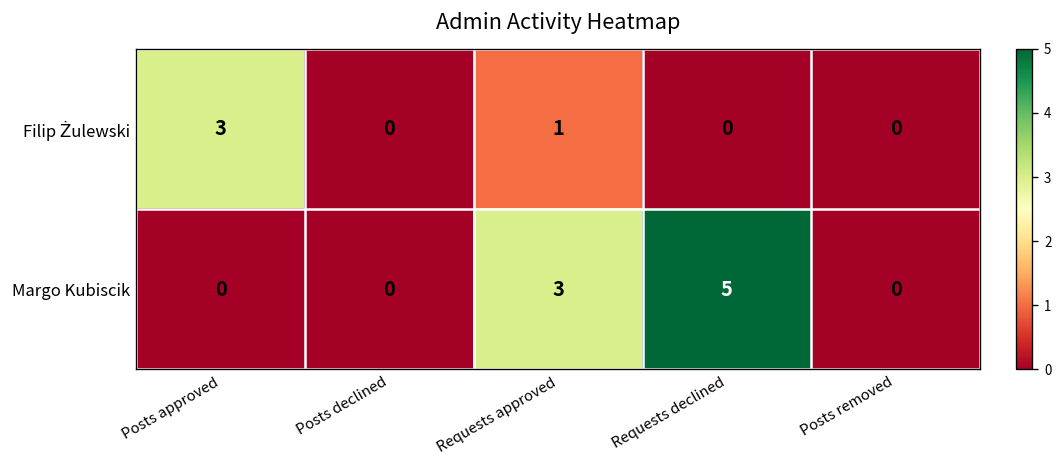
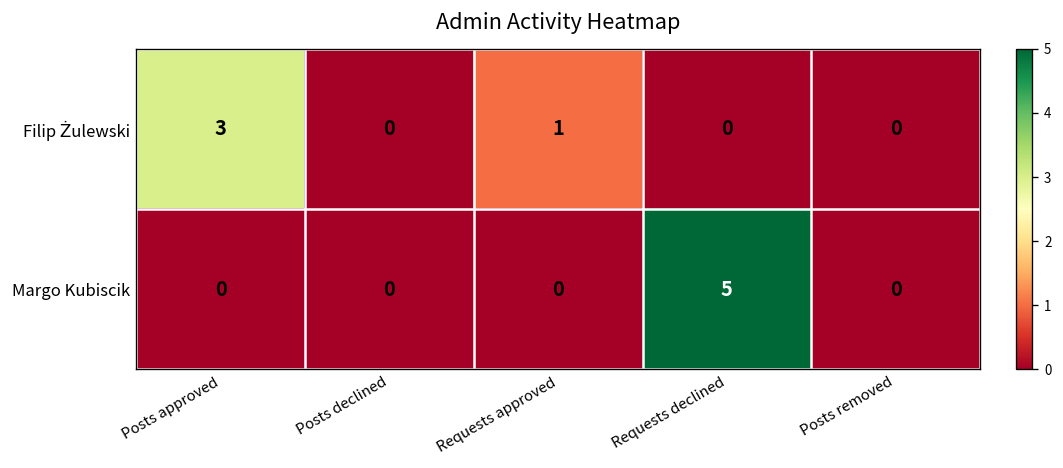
  {
    "Filip Żulewski": {
      "Posts approved": 3,
      "Posts declined": 0,
      "Requests approved": 1,
      "Requests declined": 0,
      "Posts removed": 0
    },
    "Margo Kubiscik": {
      "Posts approved": 0,
      "Posts declined": 0,
-     "Requests approved": 3,
+     "Requests approved": 0,
      "Requests declined": 5,
      "Posts removed": 0
    }
  }
